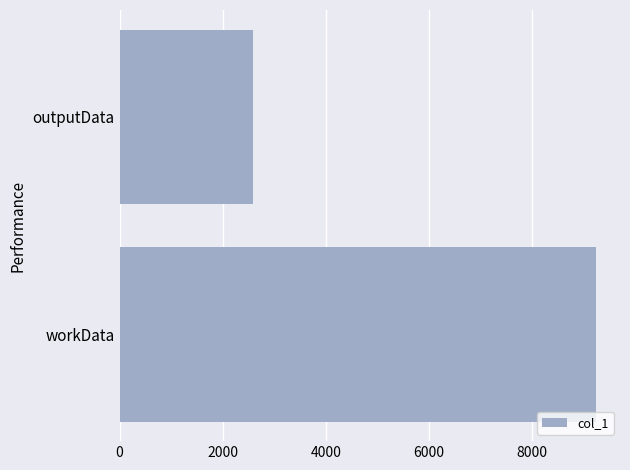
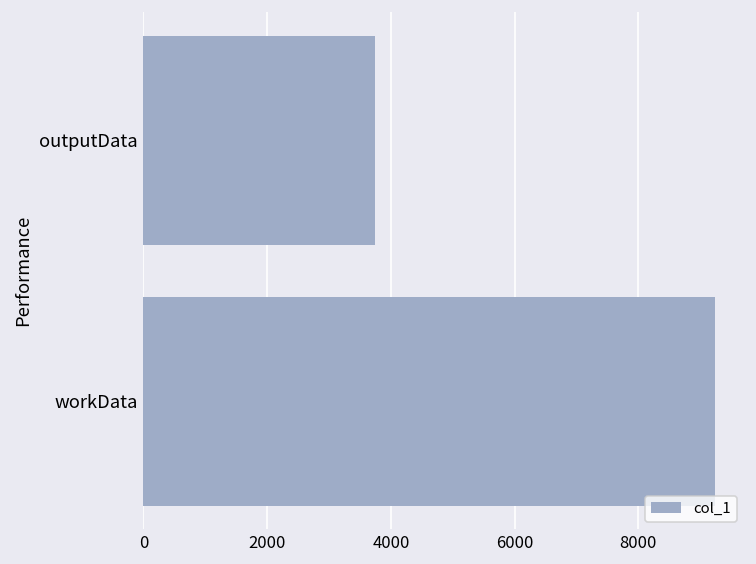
  {
-   "outputData": 2600,
+   "outputData": 3700,
    "workData": 9200
  }
